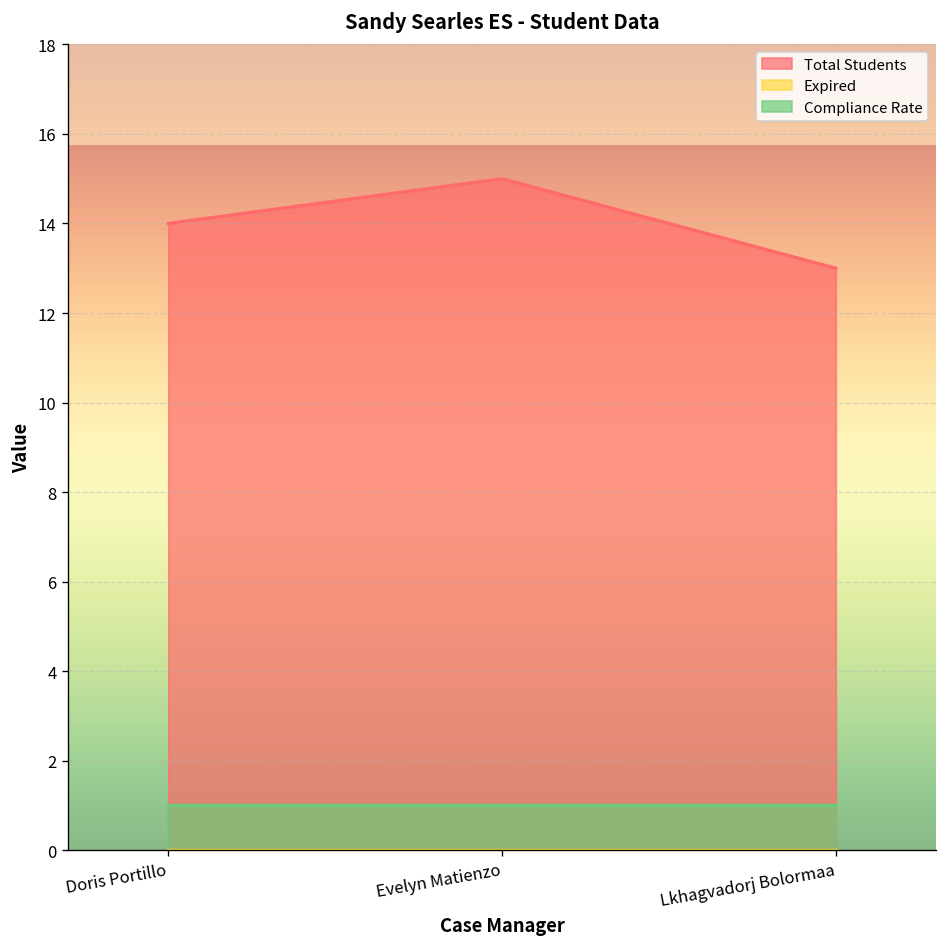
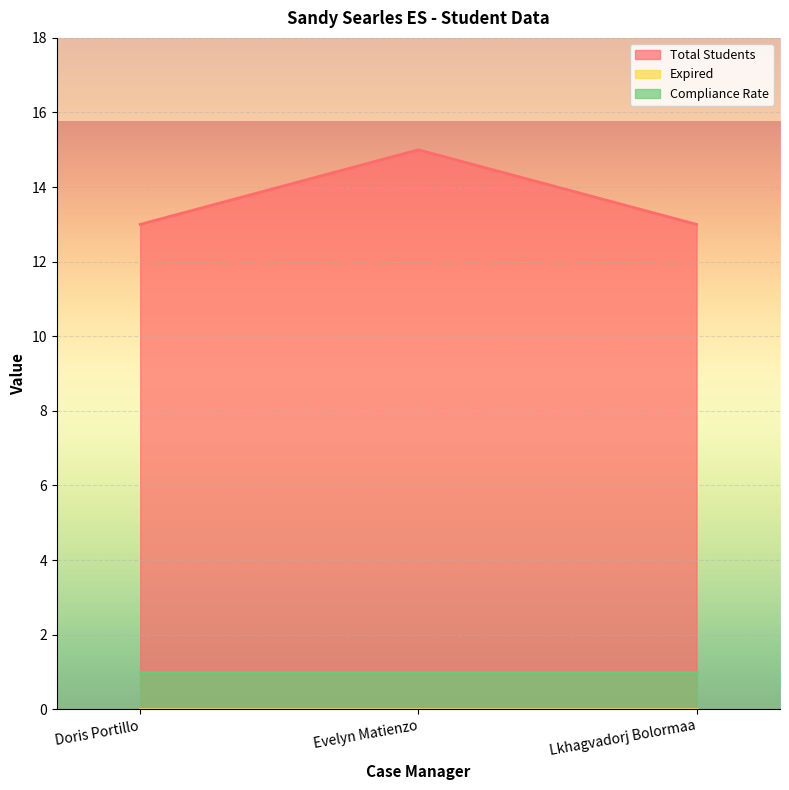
  {
    "Total Students": {
-     "Doris Portillo": 14,
+     "Doris Portillo": 13,
      "Evelyn Matienzo": 15,
      "Lkhagvadorj Bolormaa": 13
    },
    "Expired": {
      "Doris Portillo": 0,
      "Evelyn Matienzo": 0,
      "Lkhagvadorj Bolormaa": 0
    },
    "Compliance Rate": {
      "Doris Portillo": 1,
      "Evelyn Matienzo": 1,
      "Lkhagvadorj Bolormaa": 1
    }
  }
